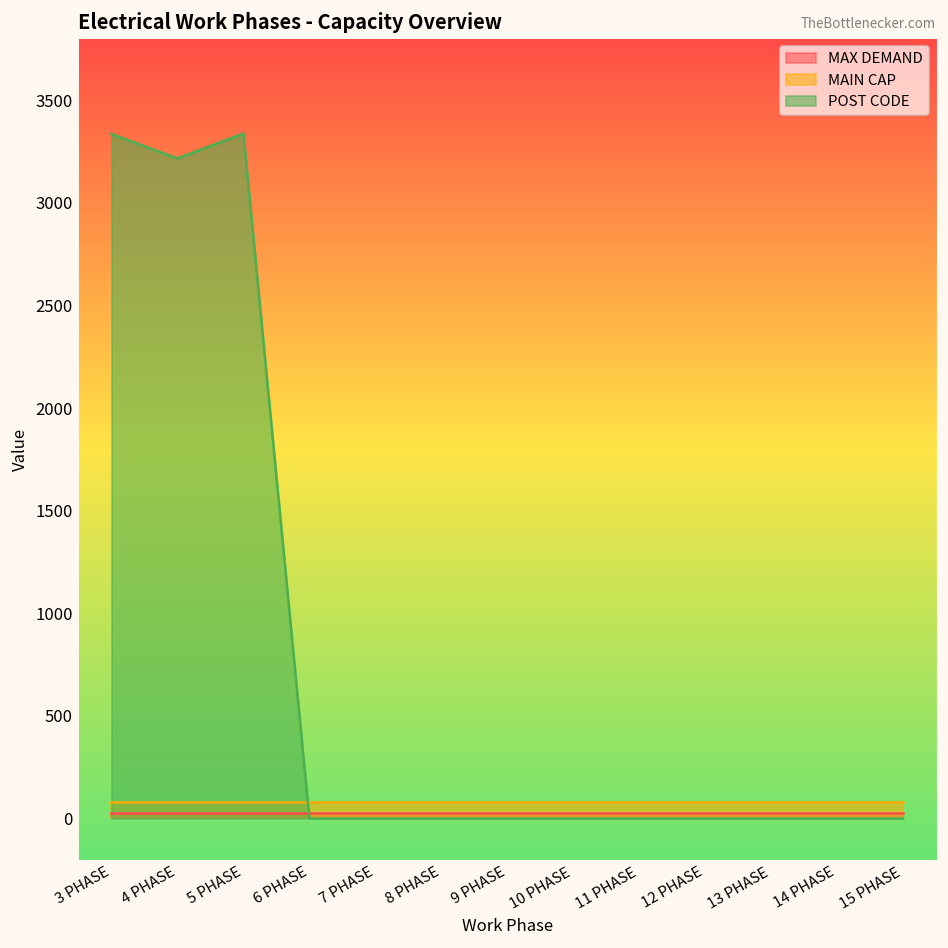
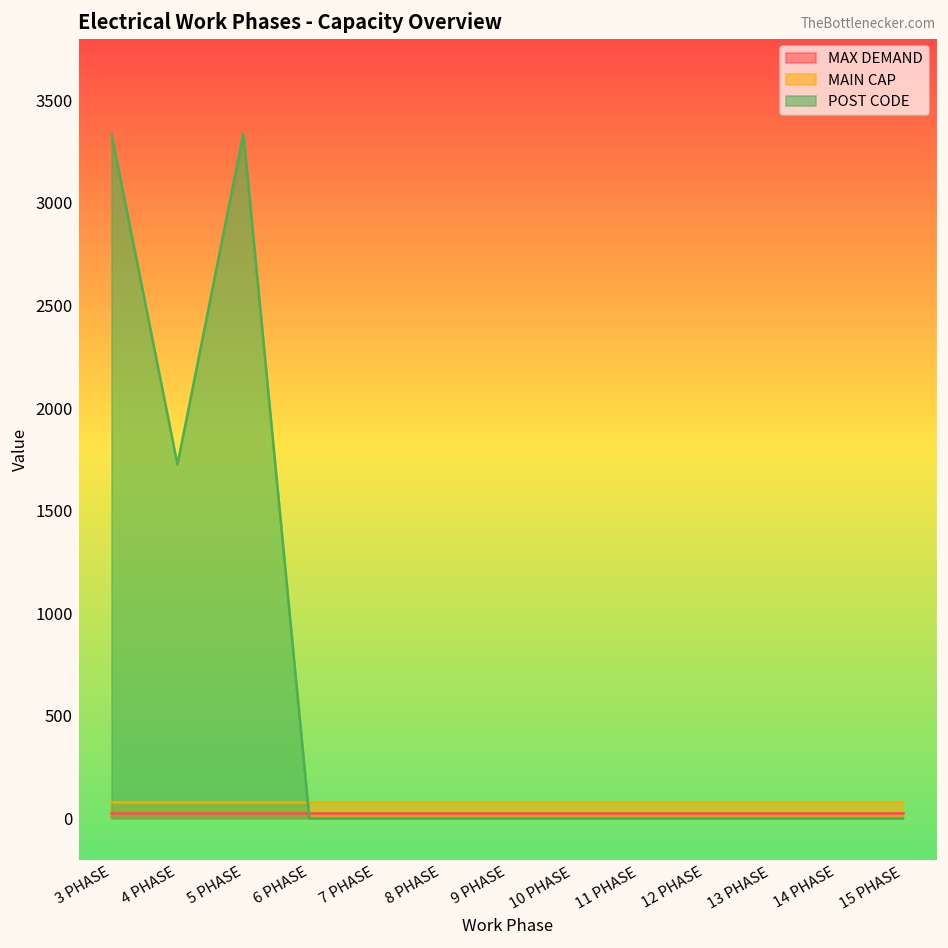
  {
    "MAX DEMAND": {
      "3 PHASE": 30,
      "4 PHASE": 30,
      "5 PHASE": 30,
      "6 PHASE": 30,
      "7 PHASE": 30,
      "8 PHASE": 30,
      "9 PHASE": 30,
      "10 PHASE": 30,
      "11 PHASE": 30,
      "12 PHASE": 30,
      "13 PHASE": 30,
      "14 PHASE": 30,
      "15 PHASE": 30
    },
    "MAIN CAP": {
      "3 PHASE": 80,
      "4 PHASE": 80,
      "5 PHASE": 80,
      "6 PHASE": 80,
      "7 PHASE": 80,
      "8 PHASE": 80,
      "9 PHASE": 80,
      "10 PHASE": 80,
      "11 PHASE": 80,
      "12 PHASE": 80,
      "13 PHASE": 80,
      "14 PHASE": 80,
      "15 PHASE": 80
    },
    "POST CODE": {
      "3 PHASE": 3340,
-     "4 PHASE": 3220,
+     "4 PHASE": 1730,
      "5 PHASE": 3340,
      "6 PHASE": 0,
      "7 PHASE": 0,
      "8 PHASE": 0,
      "9 PHASE": 0,
      "10 PHASE": 0,
      "11 PHASE": 0,
      "12 PHASE": 0,
      "13 PHASE": 0,
      "14 PHASE": 0,
      "15 PHASE": 0
    }
  }
